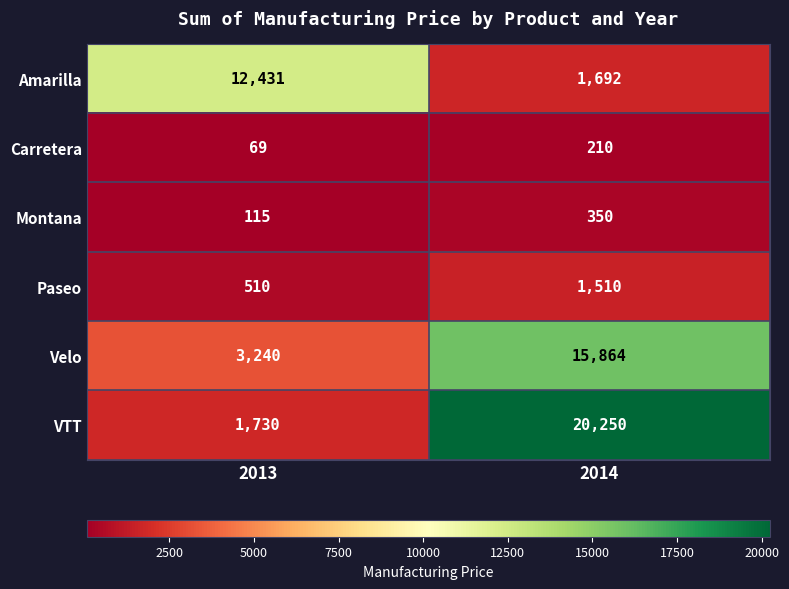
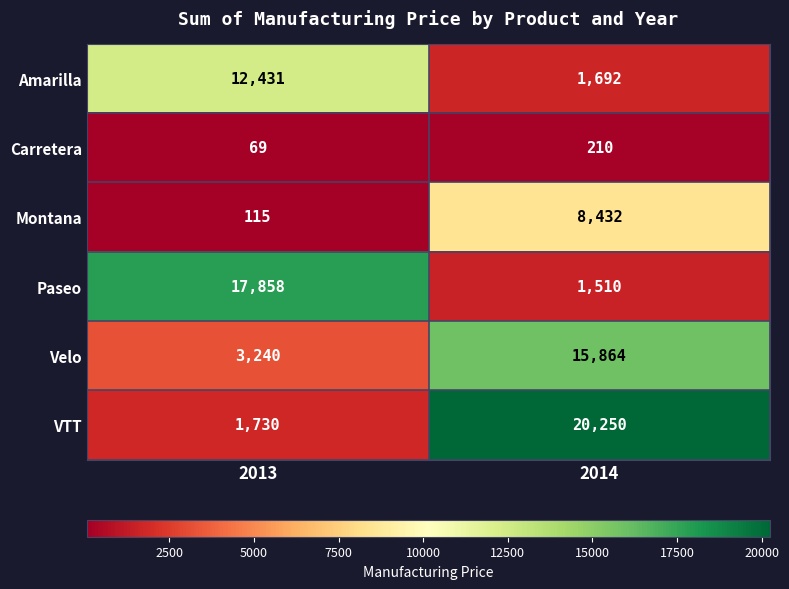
  {
    "Amarilla": {
      "2013": "12,431",
      "2014": "1,692"
    },
    "Carretera": {
      "2013": "69",
      "2014": "210"
    },
    "Montana": {
      "2013": "115",
-     "2014": "350"
+     "2014": "8,432"
    },
    "Paseo": {
-     "2013": "510",
+     "2013": "17,858",
      "2014": "1,510"
    },
    "Velo": {
      "2013": "3,240",
      "2014": "15,864"
    },
    "VTT": {
      "2013": "1,730",
      "2014": "20,250"
    }
  }
